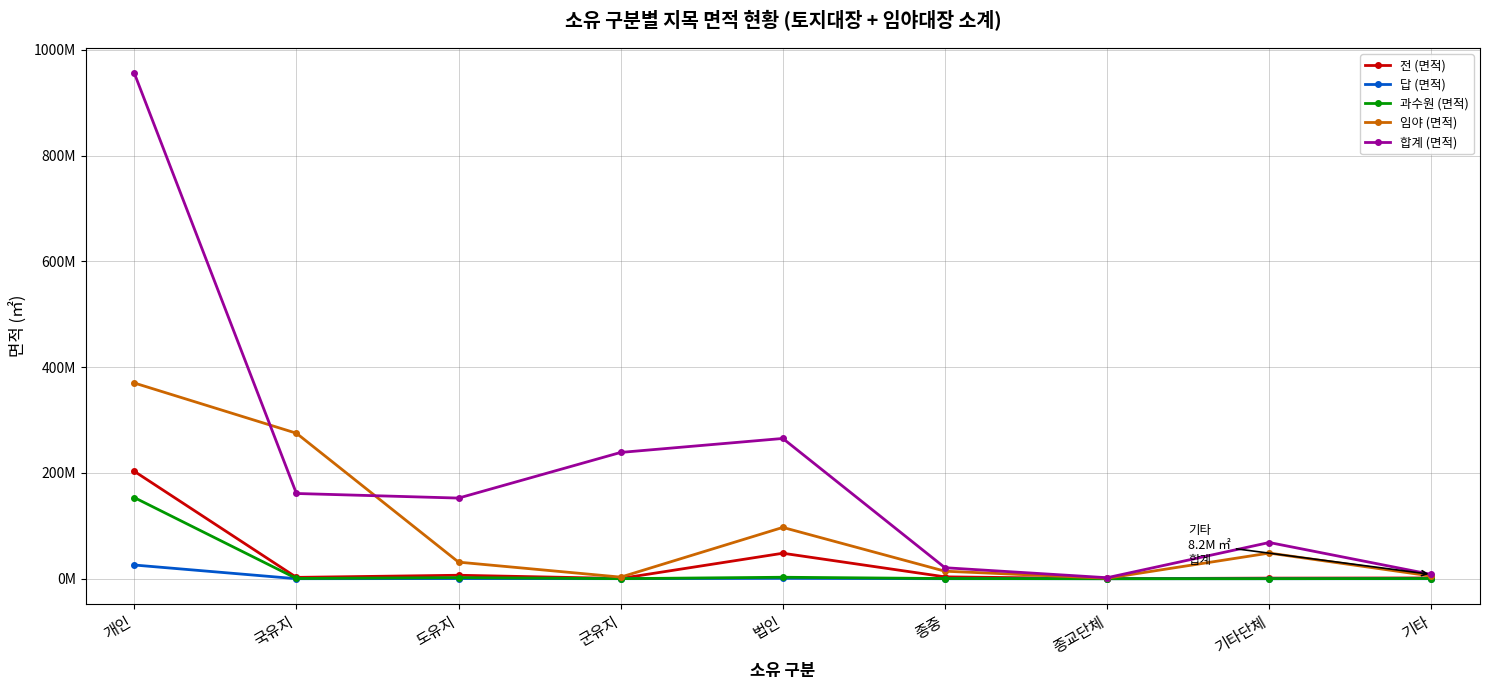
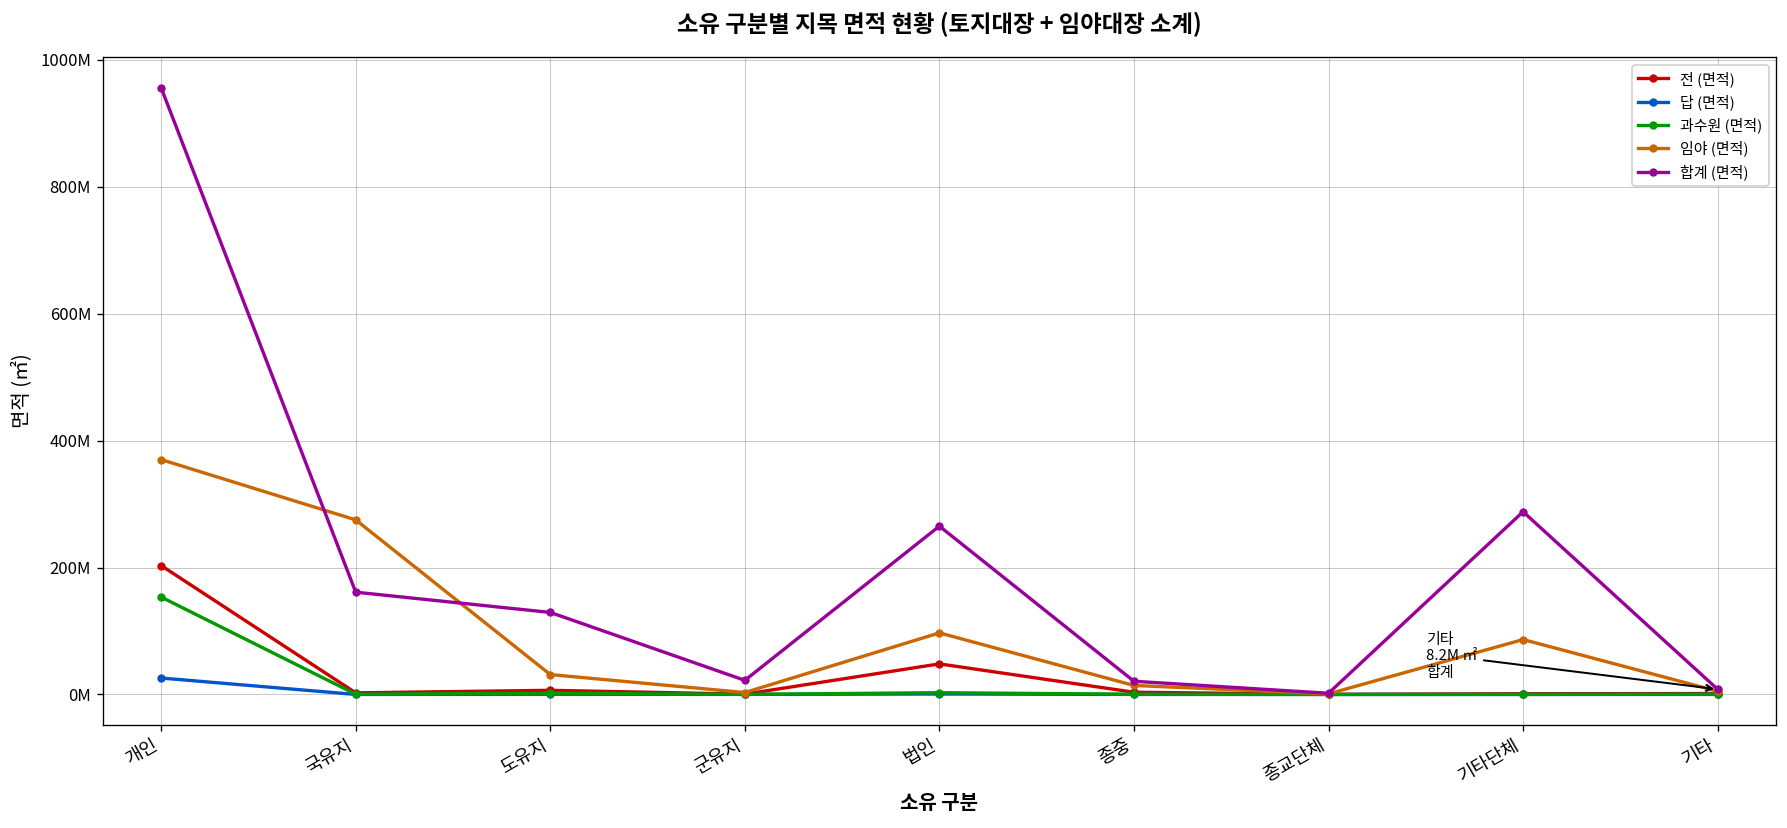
  {
    "전 (면적)": {
      "개인": 200000000,
      "법인": 50000000
    },
    "답 (면적)": {
      "개인": 30000000
    },
    "과수원 (면적)": {
      "개인": 150000000
    },
    "임야 (면적)": {
      "개인": 370000000,
      "국유지": 280000000,
      "도유지": 30000000,
      "법인": 100000000,
      "종중": 10000000,
-     "기타단체": 50000000
+     "기타단체": 90000000
    },
    "합계 (면적)": {
      "개인": 960000000,
      "국유지": 160000000,
-     "도유지": 150000000,
-     "군유지": 240000000,
+     "도유지": 130000000,
+     "군유지": 20000000,
      "법인": 270000000,
      "종중": 20000000,
-     "기타단체": 70000000
+     "기타단체": 290000000
    }
  }
